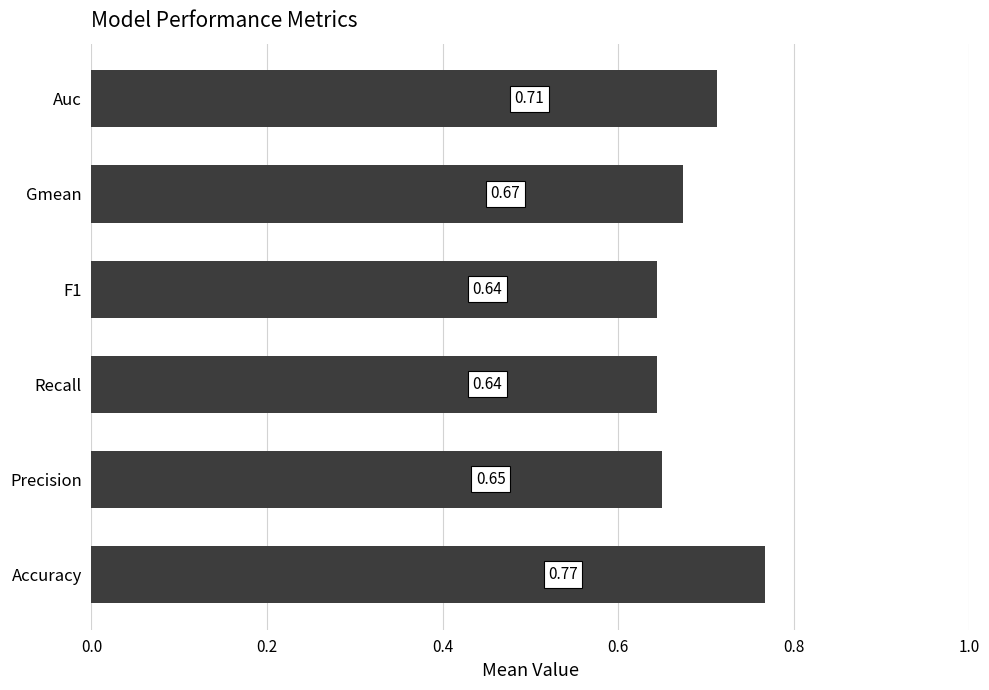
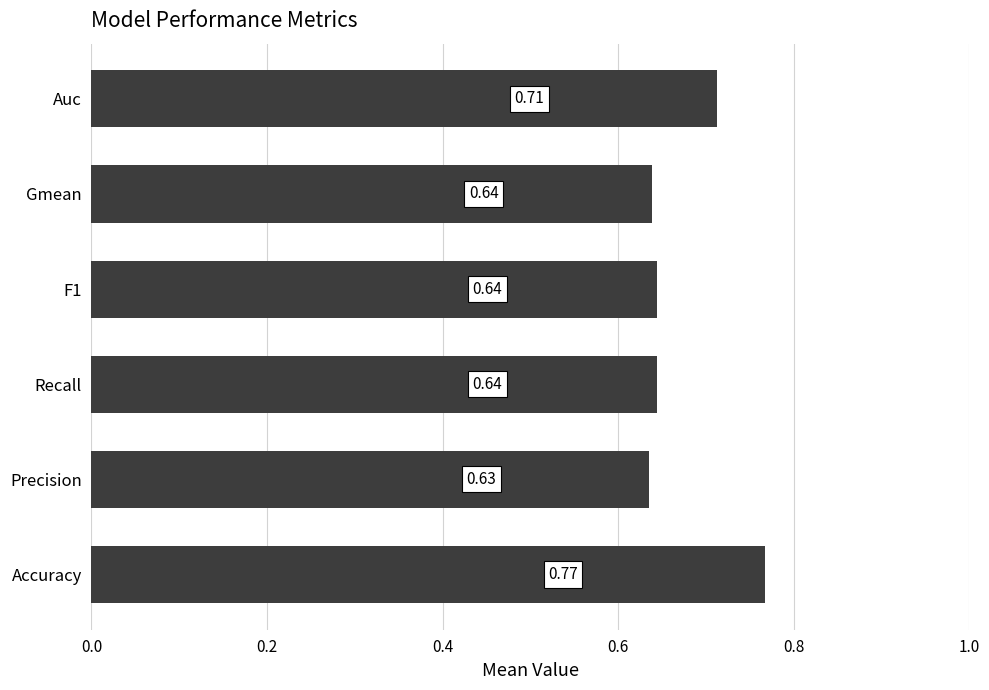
  {
-   "Gmean": 0.67,
-   "Precision": 0.65
+   "Gmean": 0.64,
+   "Precision": 0.63
  }
